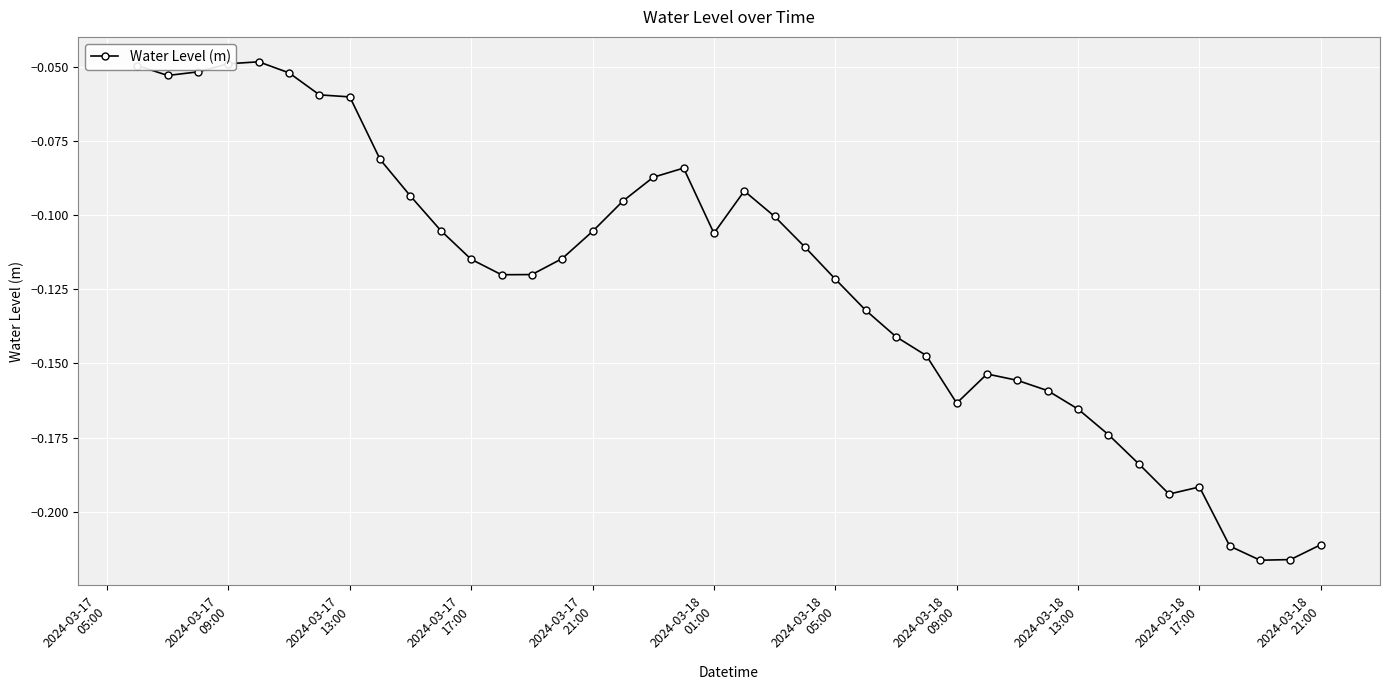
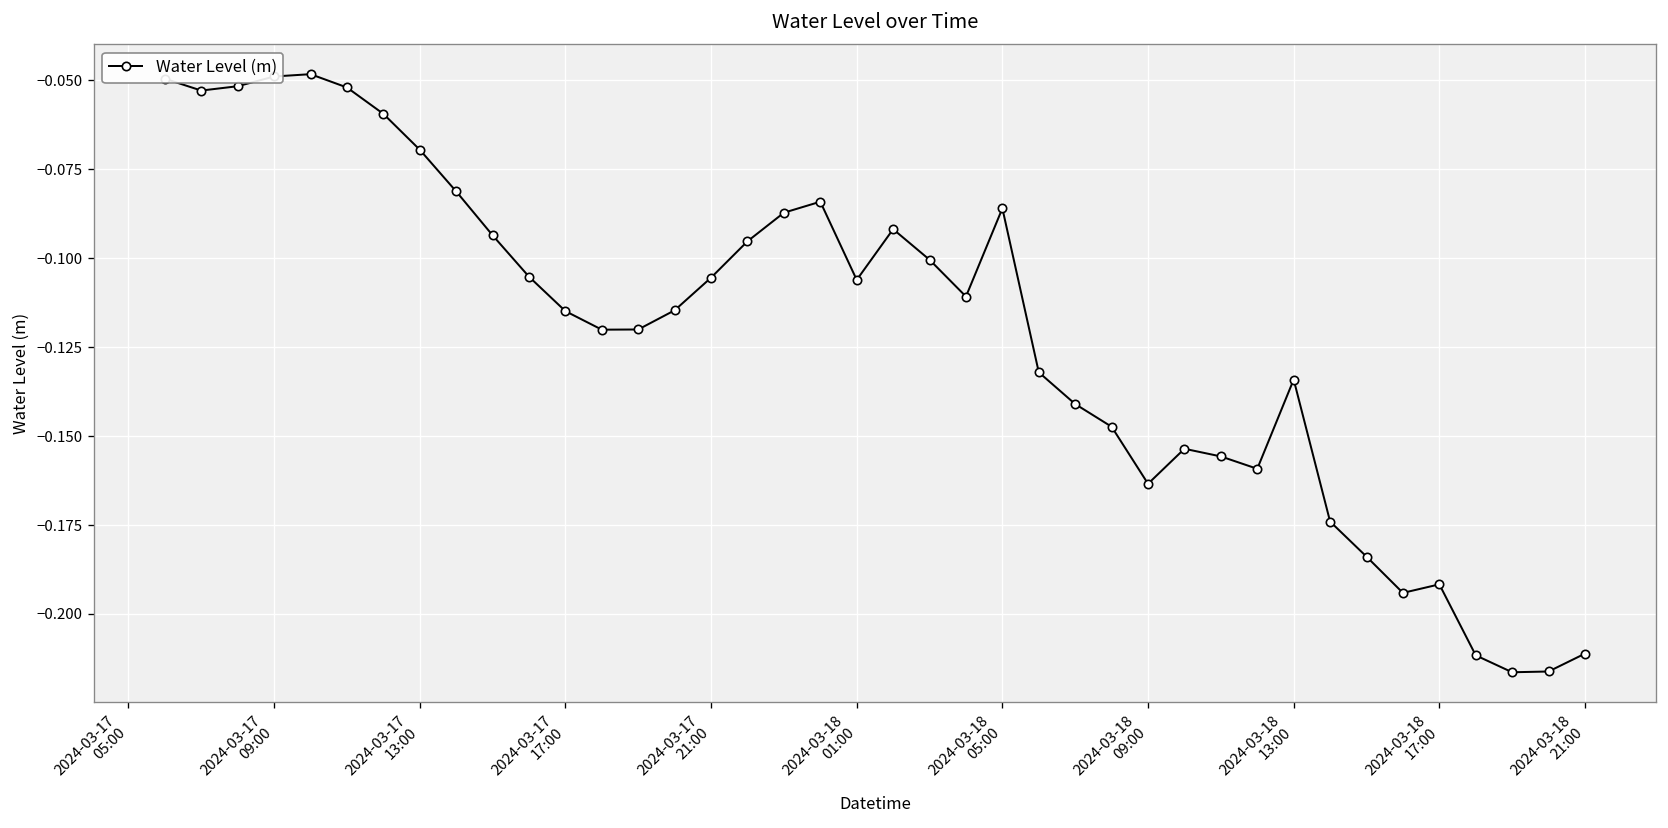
  {
-   "2024-03-17 13:00": -0.060,
+   "2024-03-17 13:00": -0.069,
    "2024-03-17 17:00": -0.115,
    "2024-03-17 21:00": -0.105,
    "2024-03-18 01:00": -0.106,
-   "2024-03-18 05:00": -0.122,
+   "2024-03-18 05:00": -0.086,
    "2024-03-18 09:00": -0.163,
-   "2024-03-18 13:00": -0.165,
+   "2024-03-18 13:00": -0.134,
    "2024-03-18 17:00": -0.192,
    "2024-03-18 21:00": -0.211
  }
